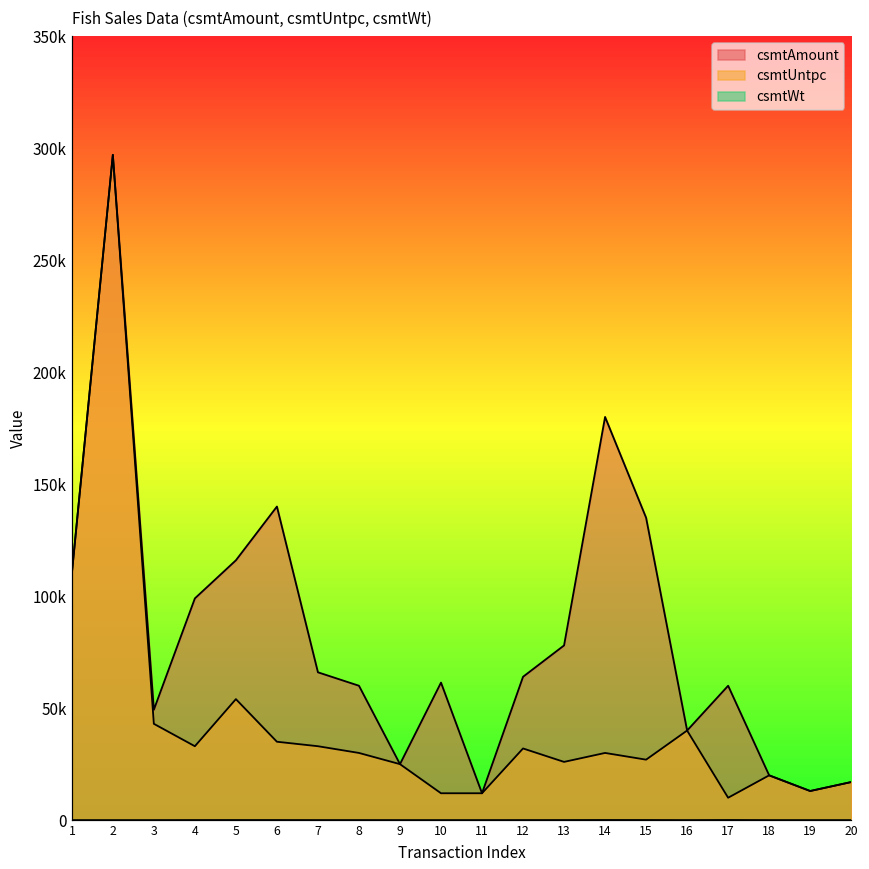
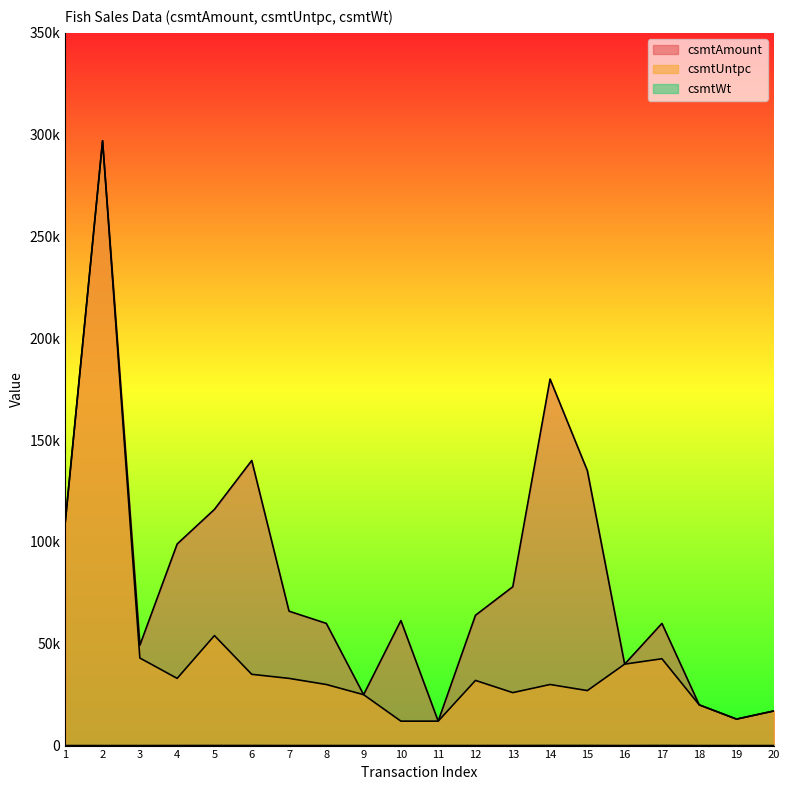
  {
    "csmtAmount": {
      "3": 49000,
      "4": 99000,
      "5": 116000,
      "6": 140000,
      "7": 66000,
      "8": 60000,
      "10": 61000,
      "12": 64000,
      "13": 78000,
      "14": 180000,
      "15": 135000,
      "17": 60000
    },
    "csmtUntpc": {
      "3": 43000,
      "4": 33000,
      "5": 54000,
      "6": 35000,
      "7": 33000,
      "8": 30000,
      "10": 12000,
      "12": 32000,
      "13": 26000,
      "14": 30000,
      "15": 27000,
-     "17": 10000
+     "17": 43000
    },
    "csmtWt": {
      "1": 0,
      "2": 0,
      "3": 0,
      "4": 0,
      "5": 0,
      "6": 0,
      "7": 0,
      "8": 0,
      "9": 0,
      "10": 0,
      "11": 0,
      "12": 0,
      "13": 0,
      "14": 0,
      "15": 0,
      "16": 0,
      "17": 0,
      "18": 0,
      "19": 0,
      "20": 0
    }
  }
